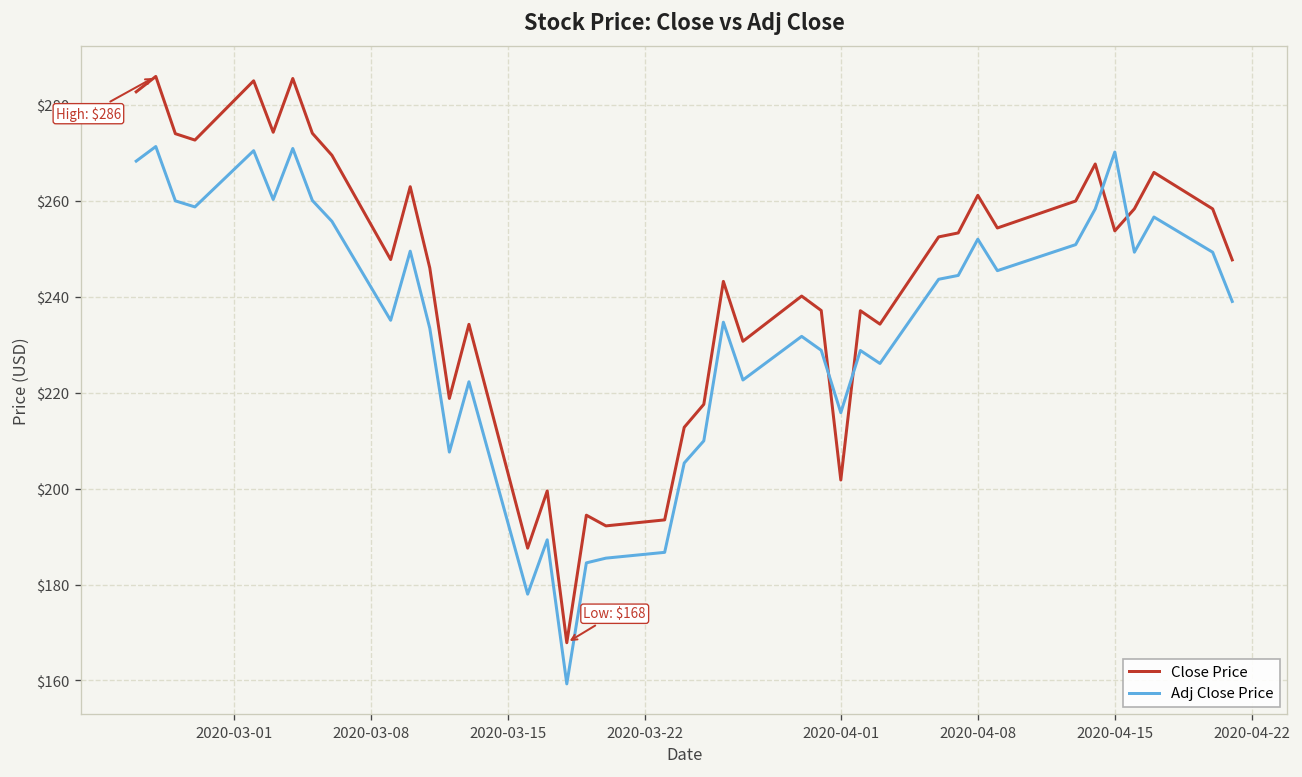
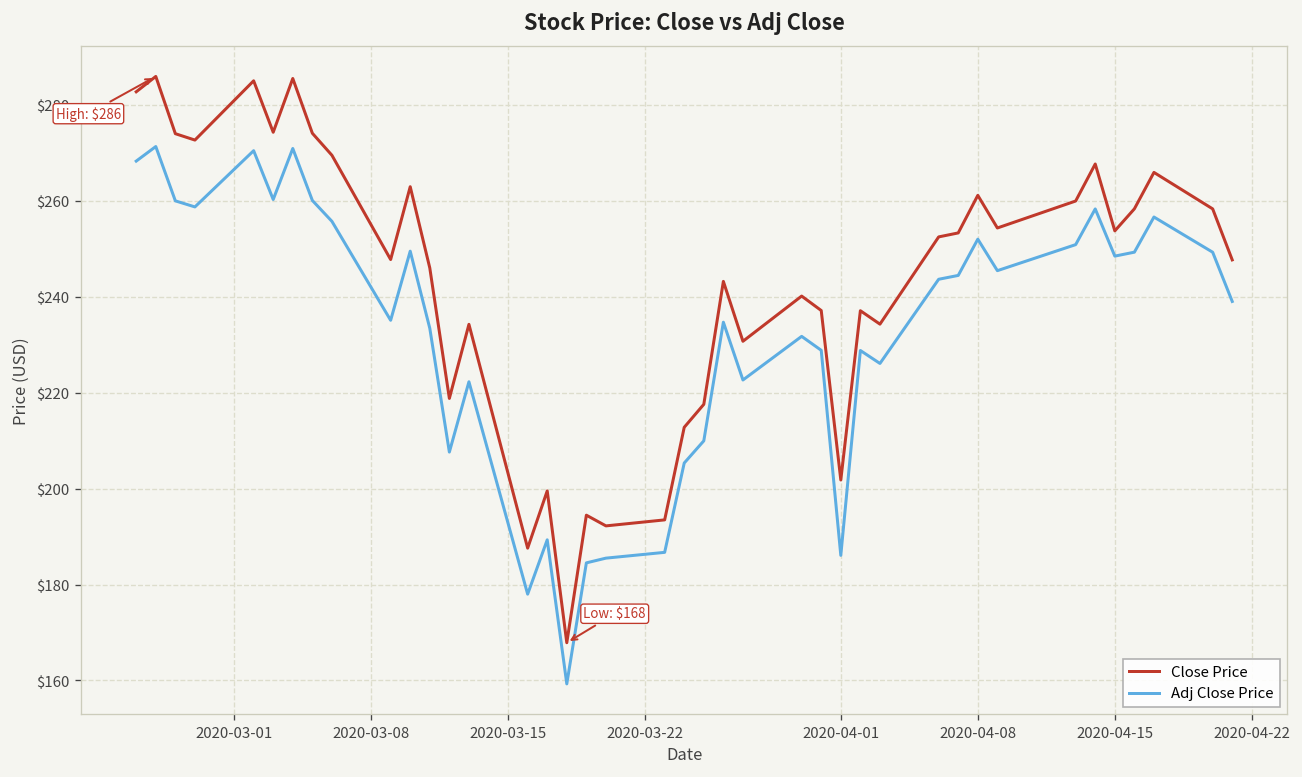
  {
    "Close Price": {
      "2020-04-01": "$202",
      "2020-04-08": "$261",
      "2020-04-15": "$254"
    },
    "Adj Close Price": {
-     "2020-04-01": "$216",
+     "2020-04-01": "$186",
      "2020-04-08": "$252",
-     "2020-04-15": "$270"
+     "2020-04-15": "$248"
    }
  }
